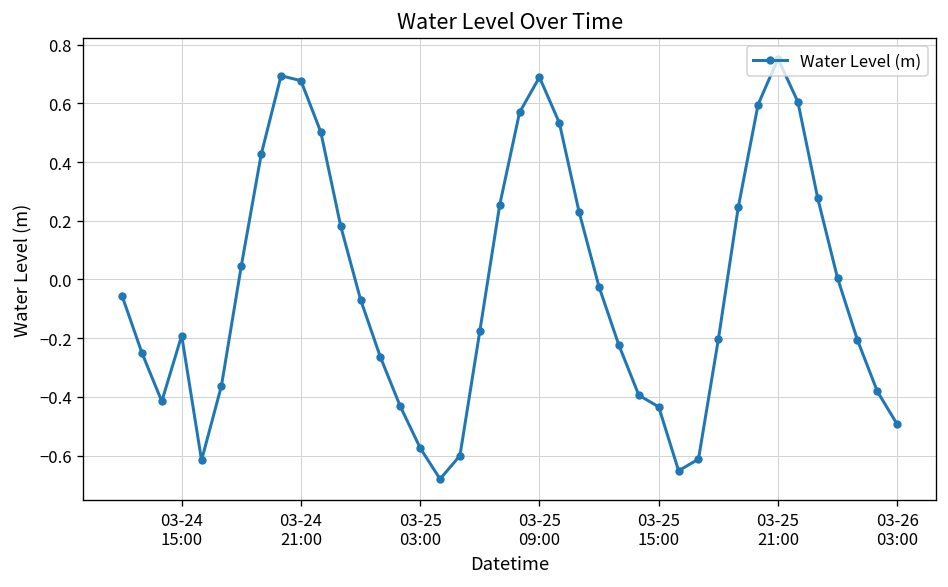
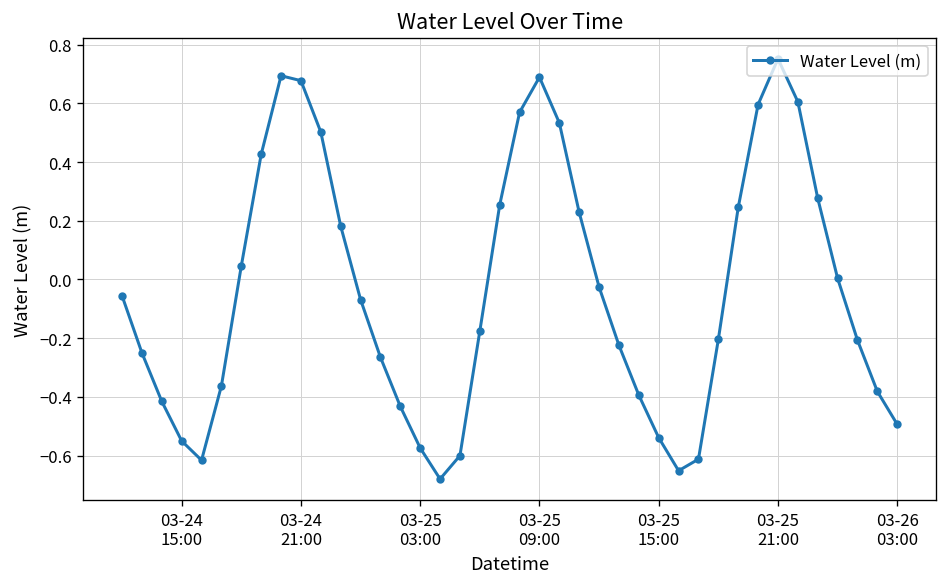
  {
-   "03-24 15:00": -0.19,
+   "03-24 15:00": -0.55,
    "03-24 21:00": 0.68,
    "03-25 03:00": -0.57,
    "03-25 09:00": 0.69,
-   "03-25 15:00": -0.43,
+   "03-25 15:00": -0.54,
    "03-26 03:00": -0.49
  }
